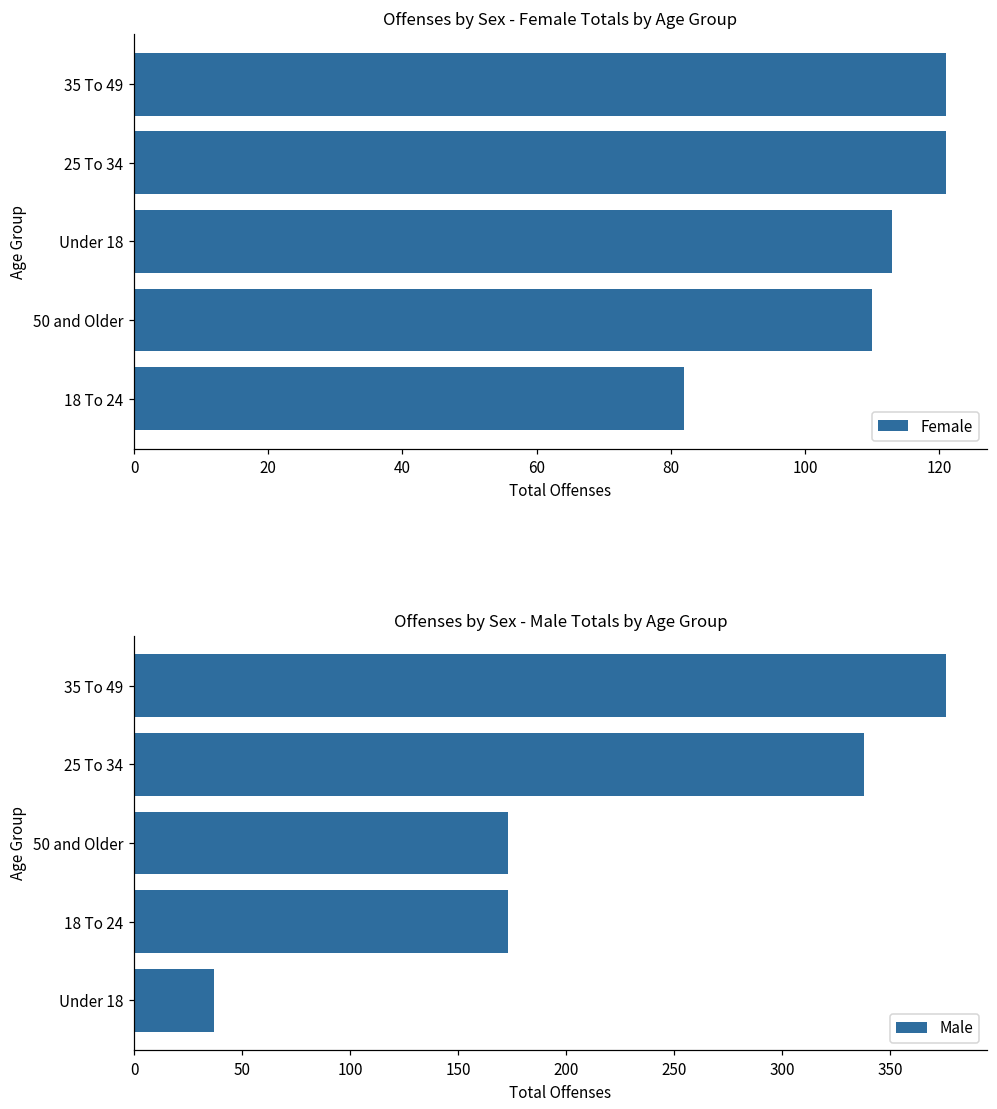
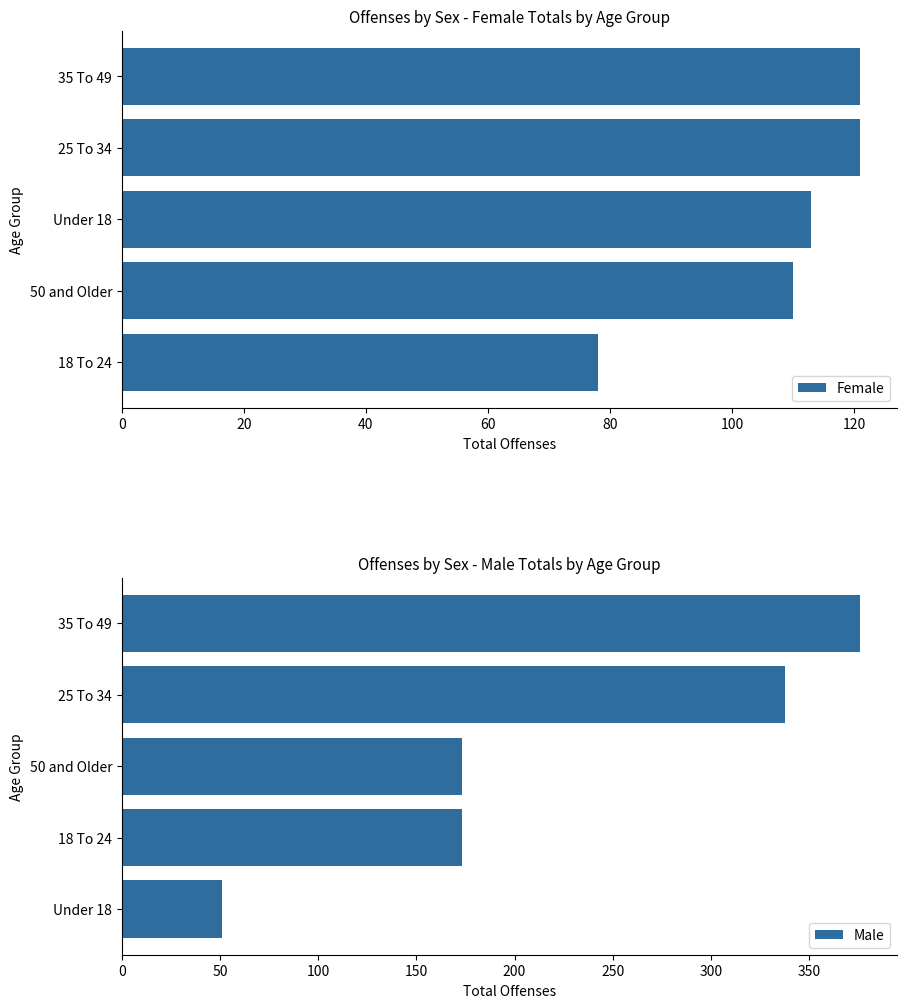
  {
    "Offenses by Sex - Female Totals by Age Group": {
      "35 To 49": 121,
      "25 To 34": 121,
      "Under 18": 113,
      "50 and Older": 110,
-     "18 To 24": 82
+     "18 To 24": 78
    },
    "Offenses by Sex - Male Totals by Age Group": {
      "35 To 49": 376,
      "25 To 34": 338,
      "50 and Older": 173,
      "18 To 24": 173,
-     "Under 18": 37
+     "Under 18": 51
    }
  }
